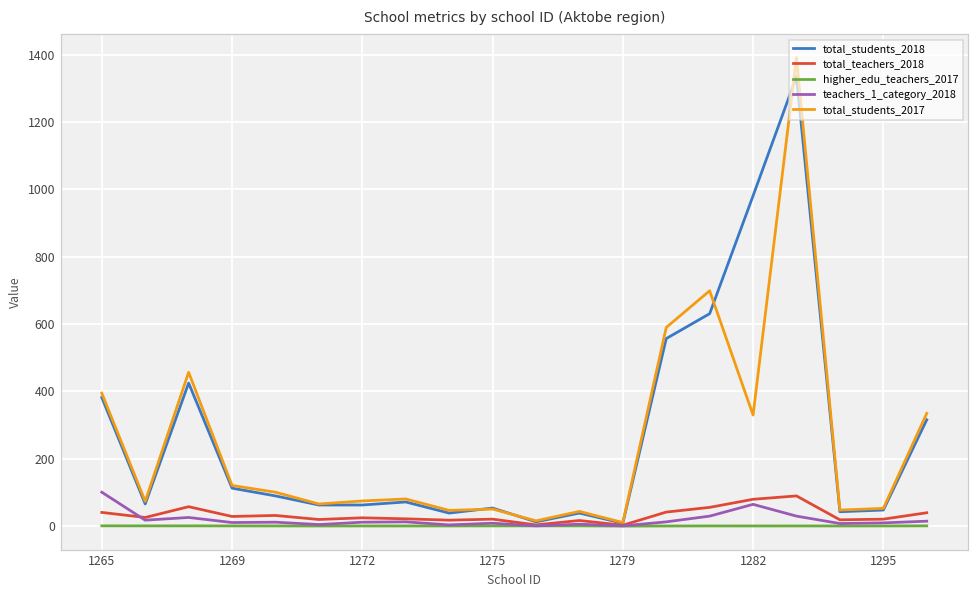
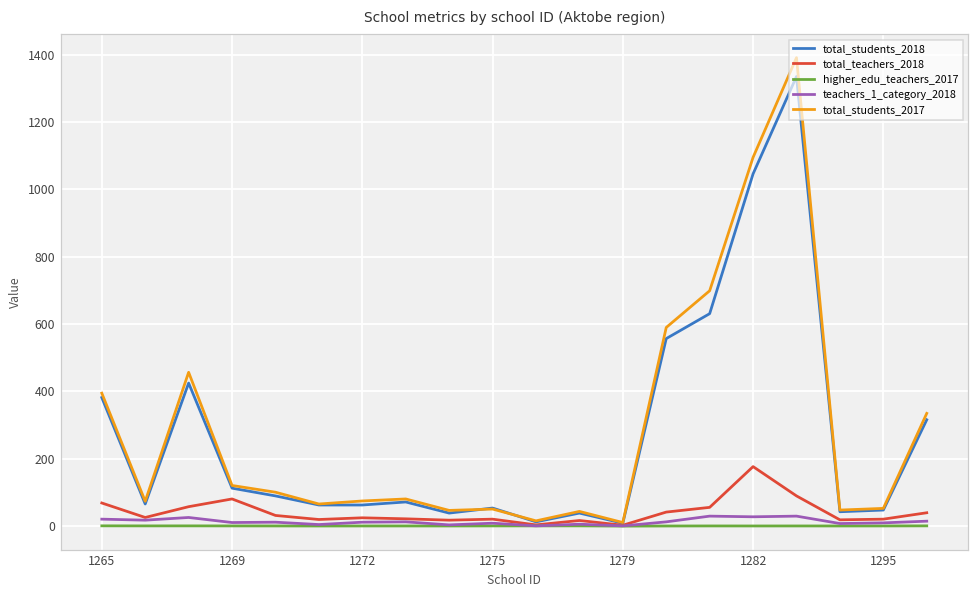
  {
    "total_students_2018": {
      "1265": 380,
      "1272": 60,
-     "1282": 980
+     "1282": 1050
    },
    "total_teachers_2018": {
-     "1265": 40,
-     "1269": 30,
+     "1265": 70,
+     "1269": 80,
      "1272": 30,
      "1275": 20,
-     "1282": 80,
+     "1282": 180,
      "1295": 20
    },
    "higher_edu_teachers_2017": {
      "1265": 0,
      "1269": 0,
      "1272": 0,
      "1282": 0,
      "1295": 0
    },
    "teachers_1_category_2018": {
-     "1265": 100,
+     "1265": 20,
      "1269": 10,
      "1272": 10,
-     "1282": 70,
+     "1282": 30,
      "1295": 10
    },
    "total_students_2017": {
      "1265": 400,
      "1272": 80,
-     "1282": 330
+     "1282": 1100
    }
  }
